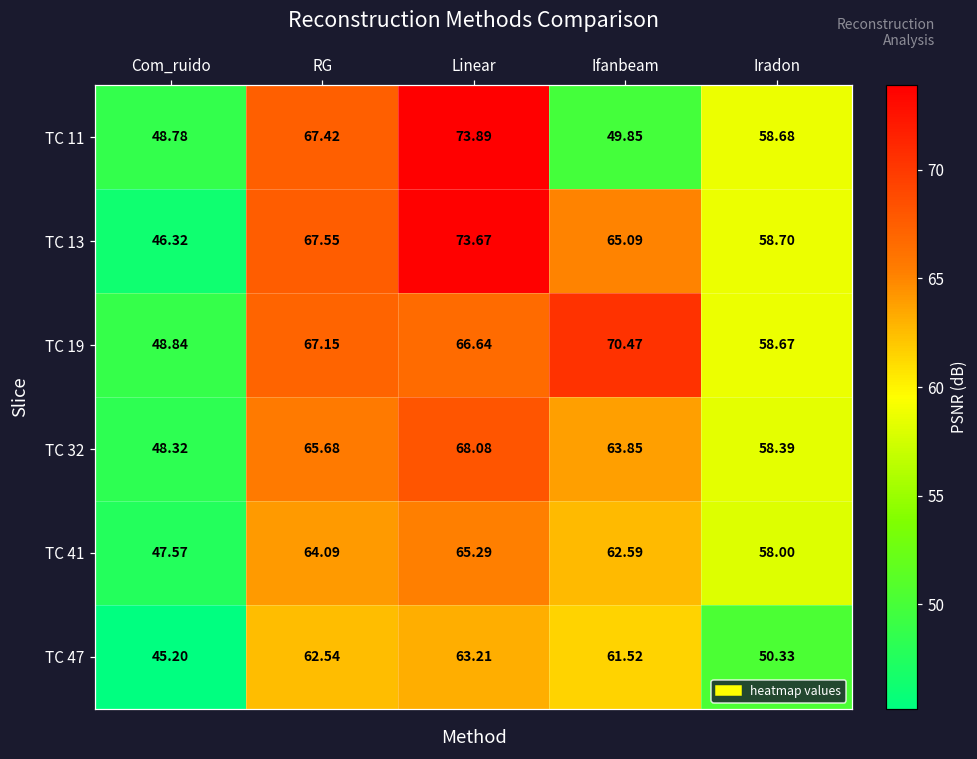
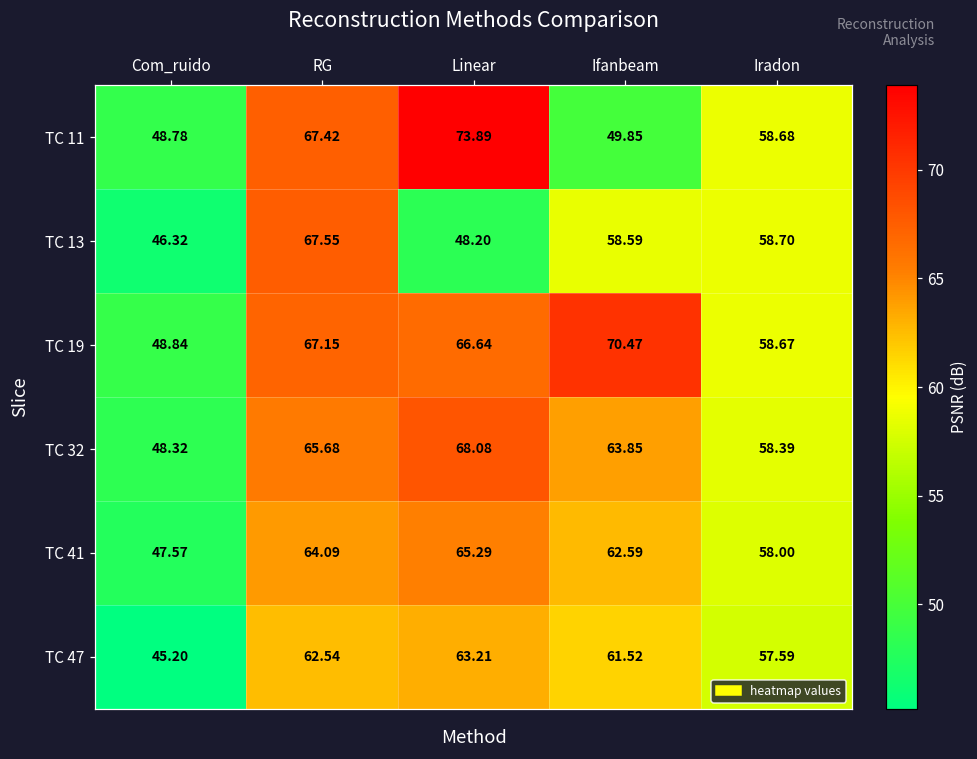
  {
    "TC 11": {
      "Com_ruido": 48.78,
      "RG": 67.42,
      "Linear": 73.89,
      "Ifanbeam": 49.85,
      "Iradon": 58.68
    },
    "TC 13": {
      "Com_ruido": 46.32,
      "RG": 67.55,
-     "Linear": 73.67,
-     "Ifanbeam": 65.09,
+     "Linear": 48.20,
+     "Ifanbeam": 58.59,
      "Iradon": 58.70
    },
    "TC 19": {
      "Com_ruido": 48.84,
      "RG": 67.15,
      "Linear": 66.64,
      "Ifanbeam": 70.47,
      "Iradon": 58.67
    },
    "TC 32": {
      "Com_ruido": 48.32,
      "RG": 65.68,
      "Linear": 68.08,
      "Ifanbeam": 63.85,
      "Iradon": 58.39
    },
    "TC 41": {
      "Com_ruido": 47.57,
      "RG": 64.09,
      "Linear": 65.29,
      "Ifanbeam": 62.59,
      "Iradon": 58.00
    },
    "TC 47": {
      "Com_ruido": 45.20,
      "RG": 62.54,
      "Linear": 63.21,
      "Ifanbeam": 61.52,
-     "Iradon": 50.33
+     "Iradon": 57.59
    }
  }
